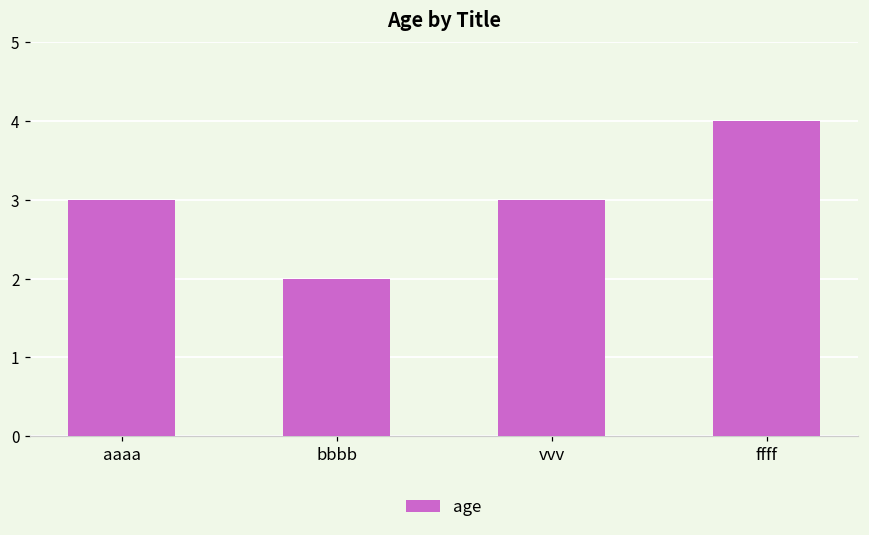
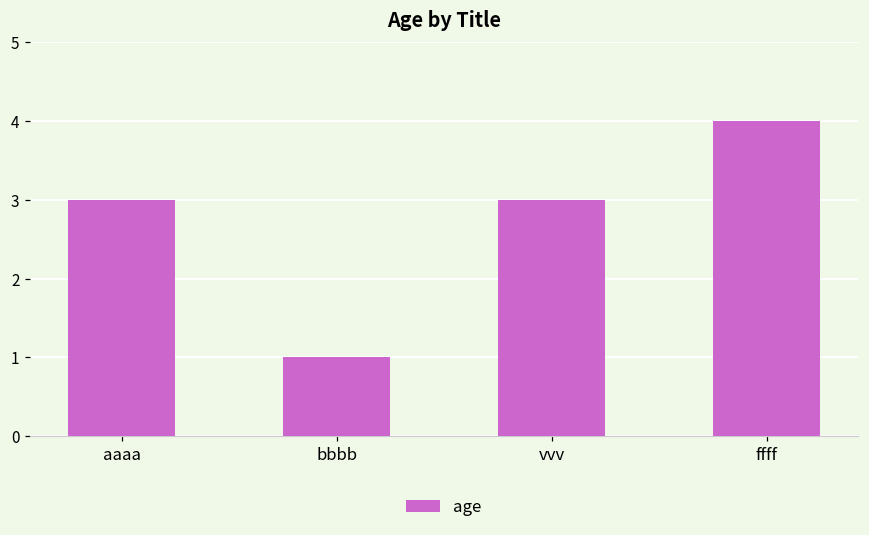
  {
    "aaaa": 3,
-   "bbbb": 2,
+   "bbbb": 1,
    "vvv": 3,
    "ffff": 4
  }
